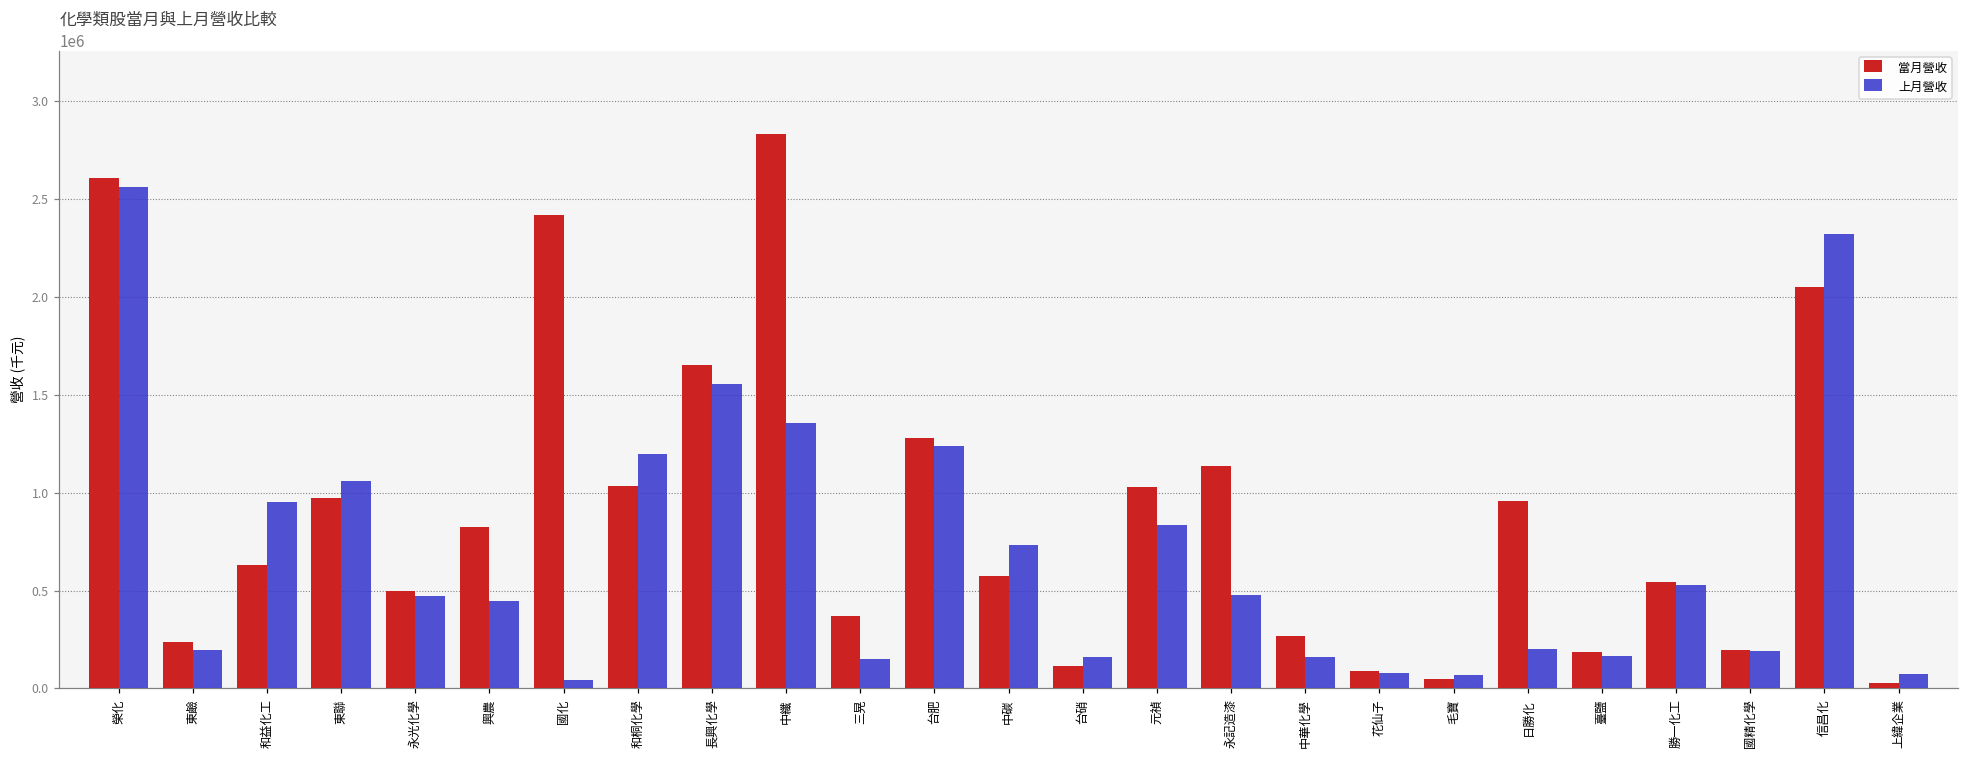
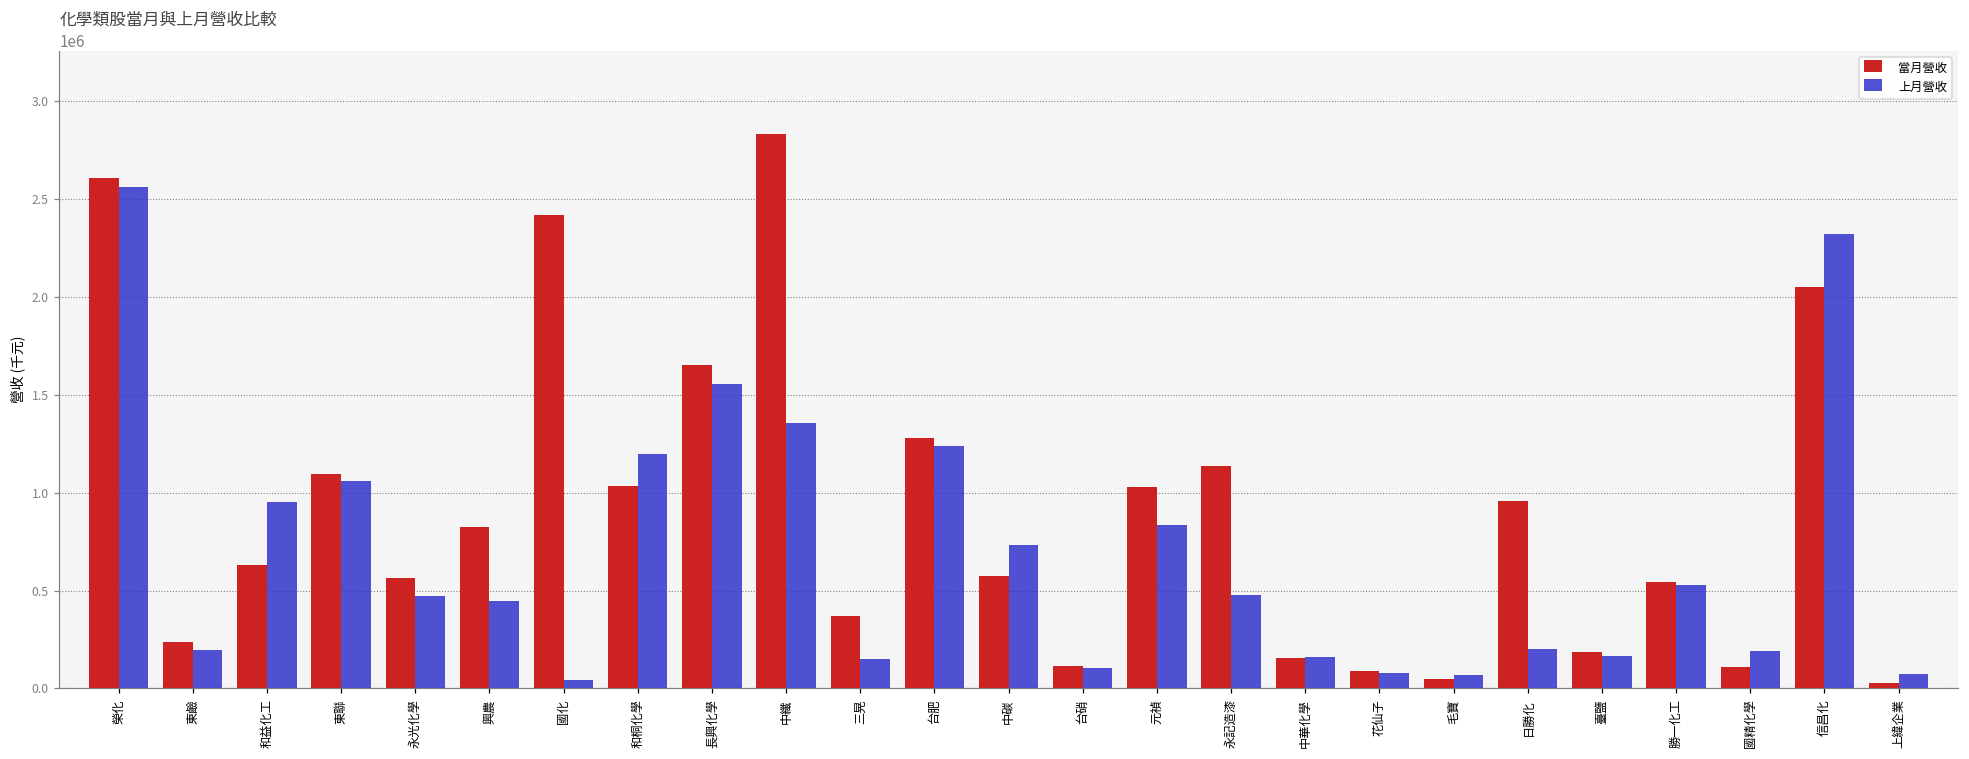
  {
    "當月營收": {
      "榮化": 2610000,
      "東鹼": 240000,
      "和益化工": 630000,
-     "東聯": 970000,
-     "永光化學": 500000,
+     "東聯": 1100000,
+     "永光化學": 570000,
      "興農": 820000,
      "國化": 2420000,
      "和桐化學": 1040000,
      "長興化學": 1650000,
      "中纖": 2830000,
      "三晃": 370000,
      "台肥": 1280000,
      "中碳": 570000,
      "台硝": 110000,
      "元禎": 1030000,
      "永記造漆": 1140000,
-     "中華化學": 270000,
+     "中華化學": 160000,
      "花仙子": 90000,
      "毛寶": 50000,
      "日勝化": 960000,
      "臺鹽": 190000,
      "勝一化工": 550000,
-     "國精化學": 200000,
+     "國精化學": 110000,
      "信昌化": 2050000,
      "上緯企業": 30000
    },
    "上月營收": {
      "榮化": 2560000,
      "東鹼": 200000,
      "和益化工": 950000,
      "東聯": 1060000,
      "永光化學": 470000,
      "興農": 450000,
      "國化": 40000,
      "和桐化學": 1200000,
      "長興化學": 1560000,
      "中纖": 1360000,
      "三晃": 150000,
      "台肥": 1240000,
      "中碳": 730000,
-     "台硝": 160000,
+     "台硝": 100000,
      "元禎": 830000,
      "永記造漆": 480000,
      "中華化學": 160000,
      "花仙子": 80000,
      "毛寶": 70000,
      "日勝化": 200000,
      "臺鹽": 170000,
      "勝一化工": 530000,
      "國精化學": 190000,
      "信昌化": 2320000,
      "上緯企業": 70000
    }
  }
